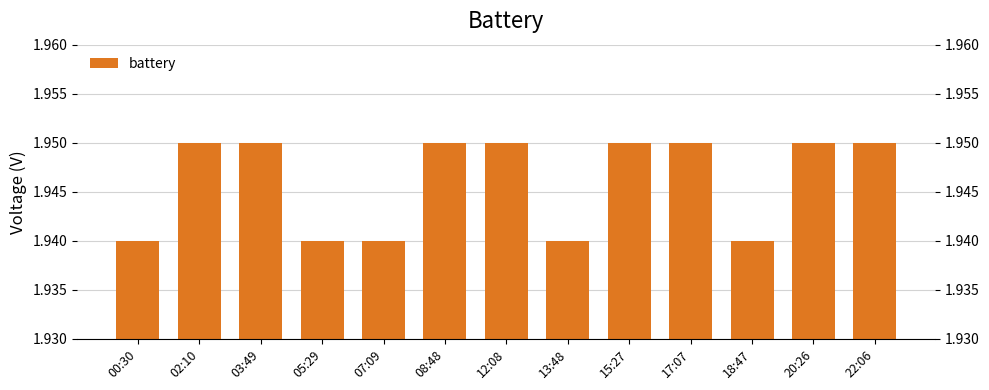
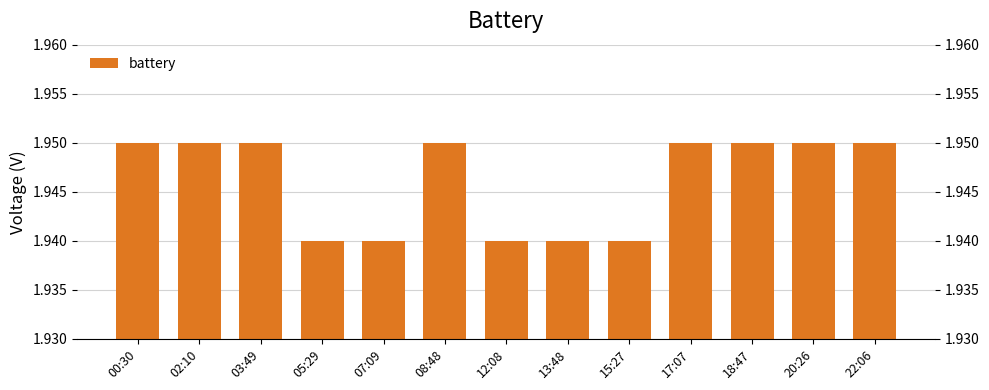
  {
-   "00:30": 1.94,
+   "00:30": 1.95,
    "02:10": 1.95,
    "03:49": 1.95,
    "05:29": 1.94,
    "07:09": 1.94,
    "08:48": 1.95,
-   "12:08": 1.95,
+   "12:08": 1.94,
    "13:48": 1.94,
-   "15:27": 1.95,
+   "15:27": 1.94,
    "17:07": 1.95,
-   "18:47": 1.94,
+   "18:47": 1.95,
    "20:26": 1.95,
    "22:06": 1.95
  }
